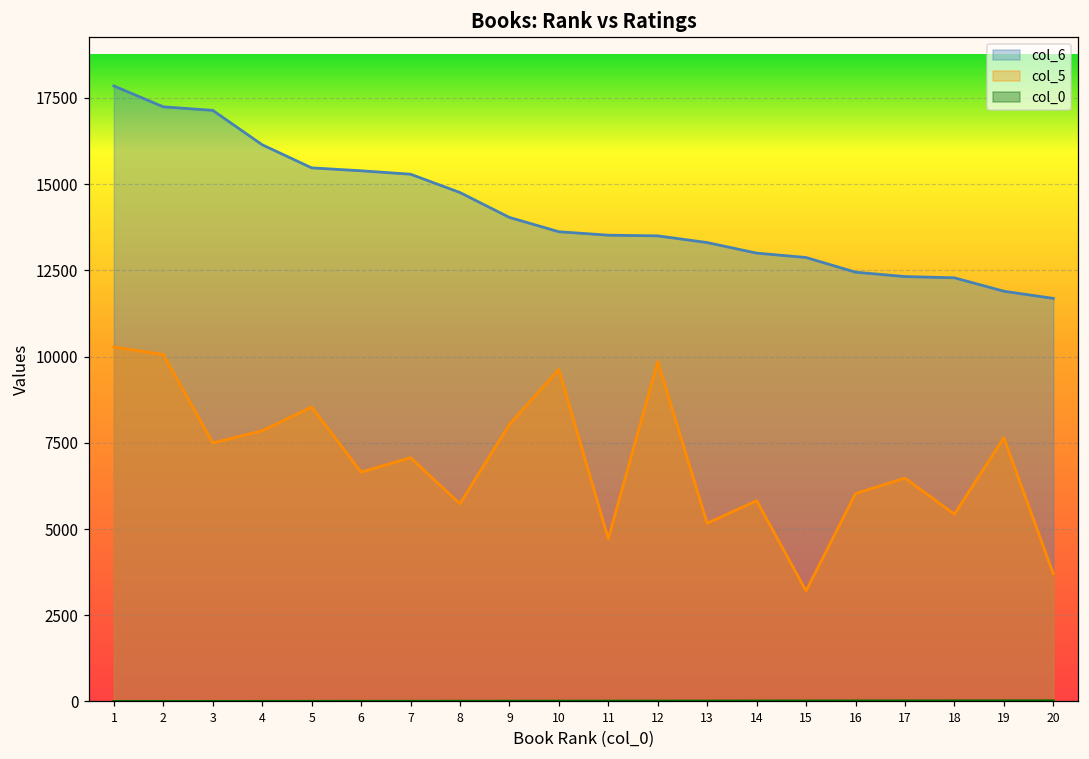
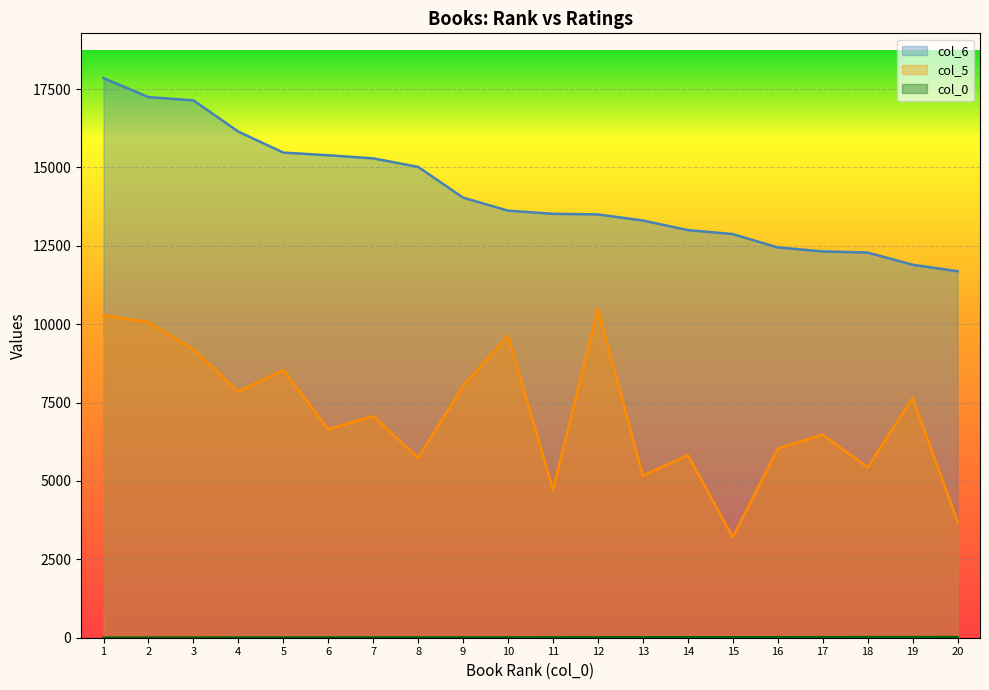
  {
    "col_6": {
      "1": 17900,
      "2": 17200,
      "3": 17100,
      "4": 16100,
      "5": 15500,
      "6": 15400,
      "7": 15300,
-     "8": 14800,
+     "8": 15000,
      "9": 14000,
      "10": 13600,
      "11": 13500,
      "12": 13500,
      "13": 13300,
      "14": 13000,
      "15": 12900,
      "16": 12400,
      "17": 12300,
      "18": 12300,
      "19": 11900,
      "20": 11700
    },
    "col_5": {
      "1": 10300,
      "2": 10100,
-     "3": 7500,
+     "3": 9200,
      "4": 7900,
      "5": 8500,
      "6": 6700,
      "7": 7100,
      "8": 5700,
      "9": 8000,
      "10": 9600,
      "11": 4700,
-     "12": 9900,
+     "12": 10500,
      "13": 5200,
      "14": 5800,
      "15": 3200,
      "16": 6000,
      "17": 6500,
      "18": 5400,
      "19": 7600,
      "20": 3700
    },
    "col_0": {
      "1": 0,
      "2": 0,
      "3": 0,
      "4": 0,
      "5": 0,
      "6": 0,
      "7": 0,
      "8": 0,
      "9": 0,
      "10": 0,
      "11": 0,
      "12": 0,
      "13": 0,
      "14": 0,
      "15": 0,
      "16": 0,
      "17": 0,
      "18": 0,
      "19": 0,
      "20": 0
    }
  }
